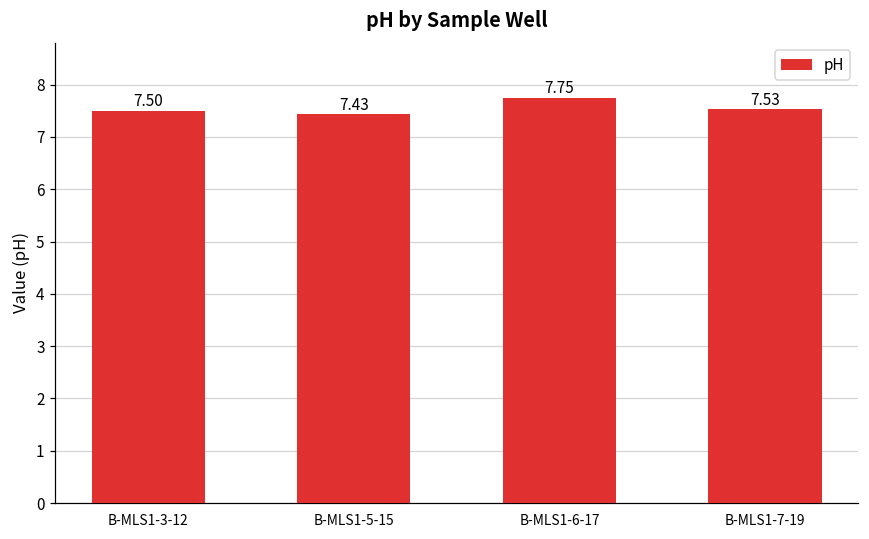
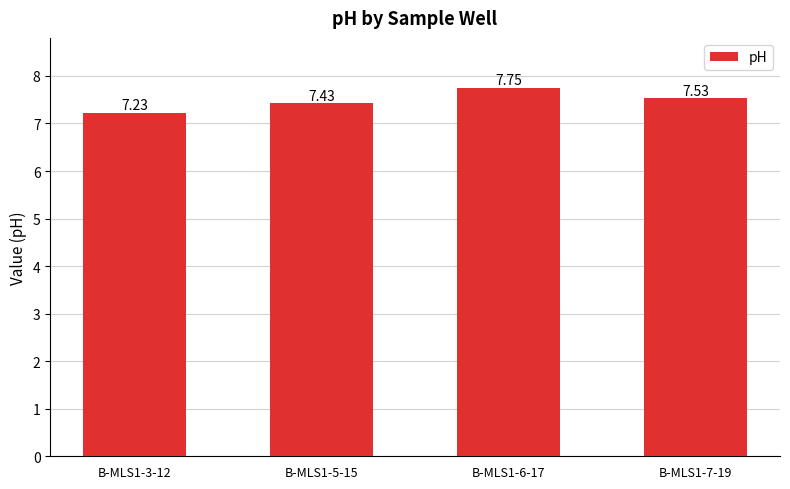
  {
-   "B-MLS1-3-12": 7.50,
+   "B-MLS1-3-12": 7.23,
    "B-MLS1-5-15": 7.43,
    "B-MLS1-6-17": 7.75,
    "B-MLS1-7-19": 7.53
  }
